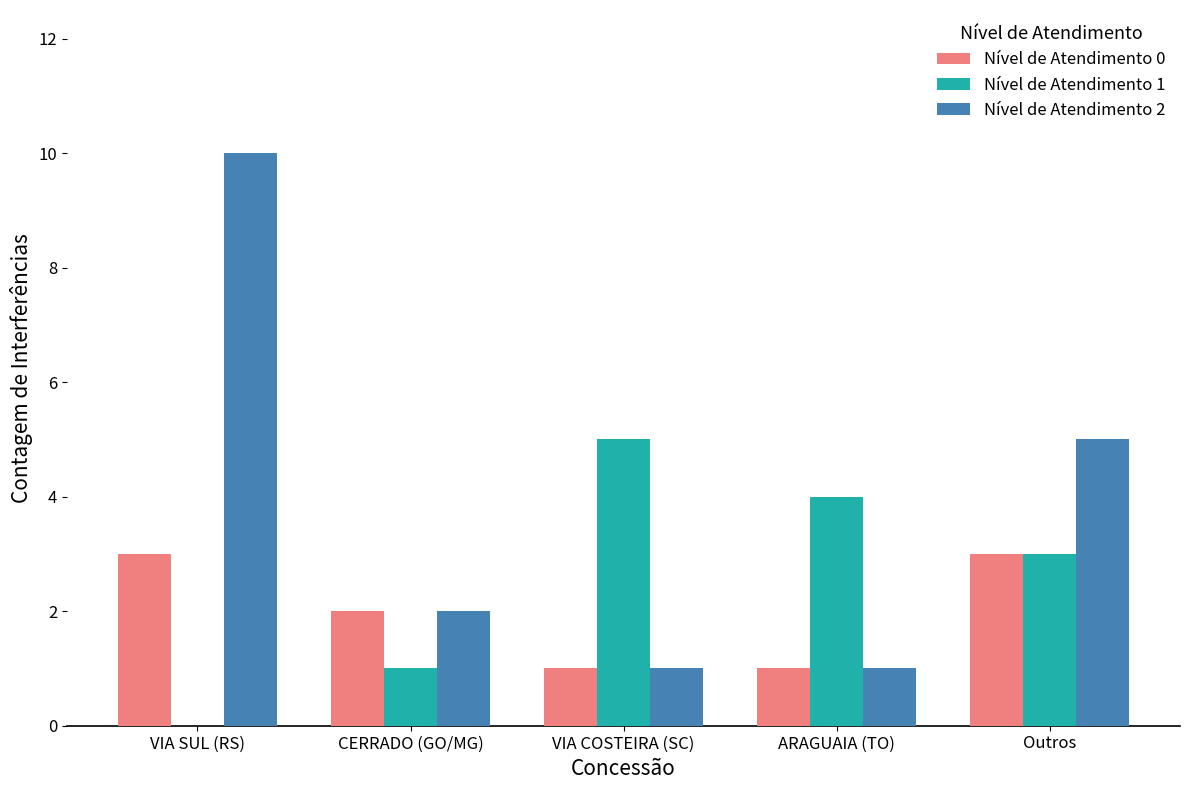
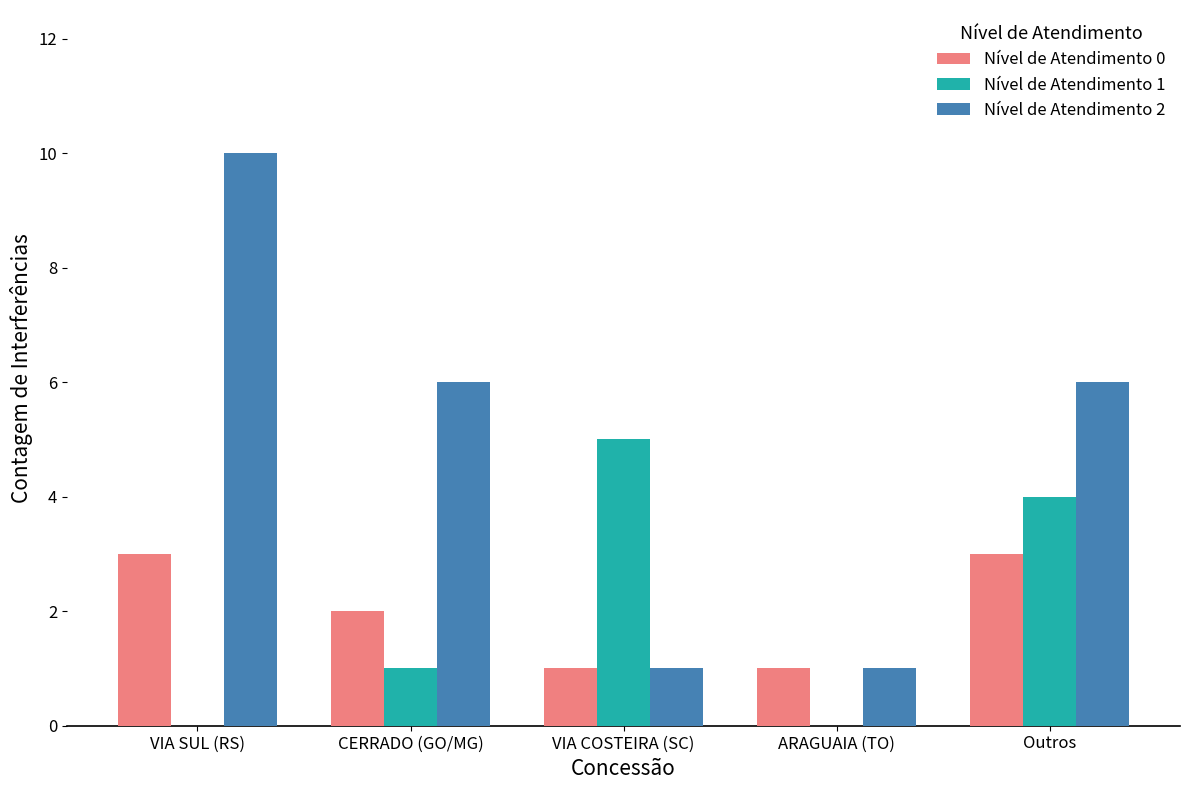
  {
    "Nível de Atendimento 0": {
      "VIA SUL (RS)": 3,
      "CERRADO (GO/MG)": 2,
      "VIA COSTEIRA (SC)": 1,
      "ARAGUAIA (TO)": 1,
      "Outros": 3
    },
    "Nível de Atendimento 1": {
      "VIA SUL (RS)": 0,
      "CERRADO (GO/MG)": 1,
      "VIA COSTEIRA (SC)": 5,
-     "ARAGUAIA (TO)": 4,
-     "Outros": 3
+     "ARAGUAIA (TO)": 0,
+     "Outros": 4
    },
    "Nível de Atendimento 2": {
      "VIA SUL (RS)": 10,
-     "CERRADO (GO/MG)": 2,
+     "CERRADO (GO/MG)": 6,
      "VIA COSTEIRA (SC)": 1,
      "ARAGUAIA (TO)": 1,
-     "Outros": 5
+     "Outros": 6
    }
  }
